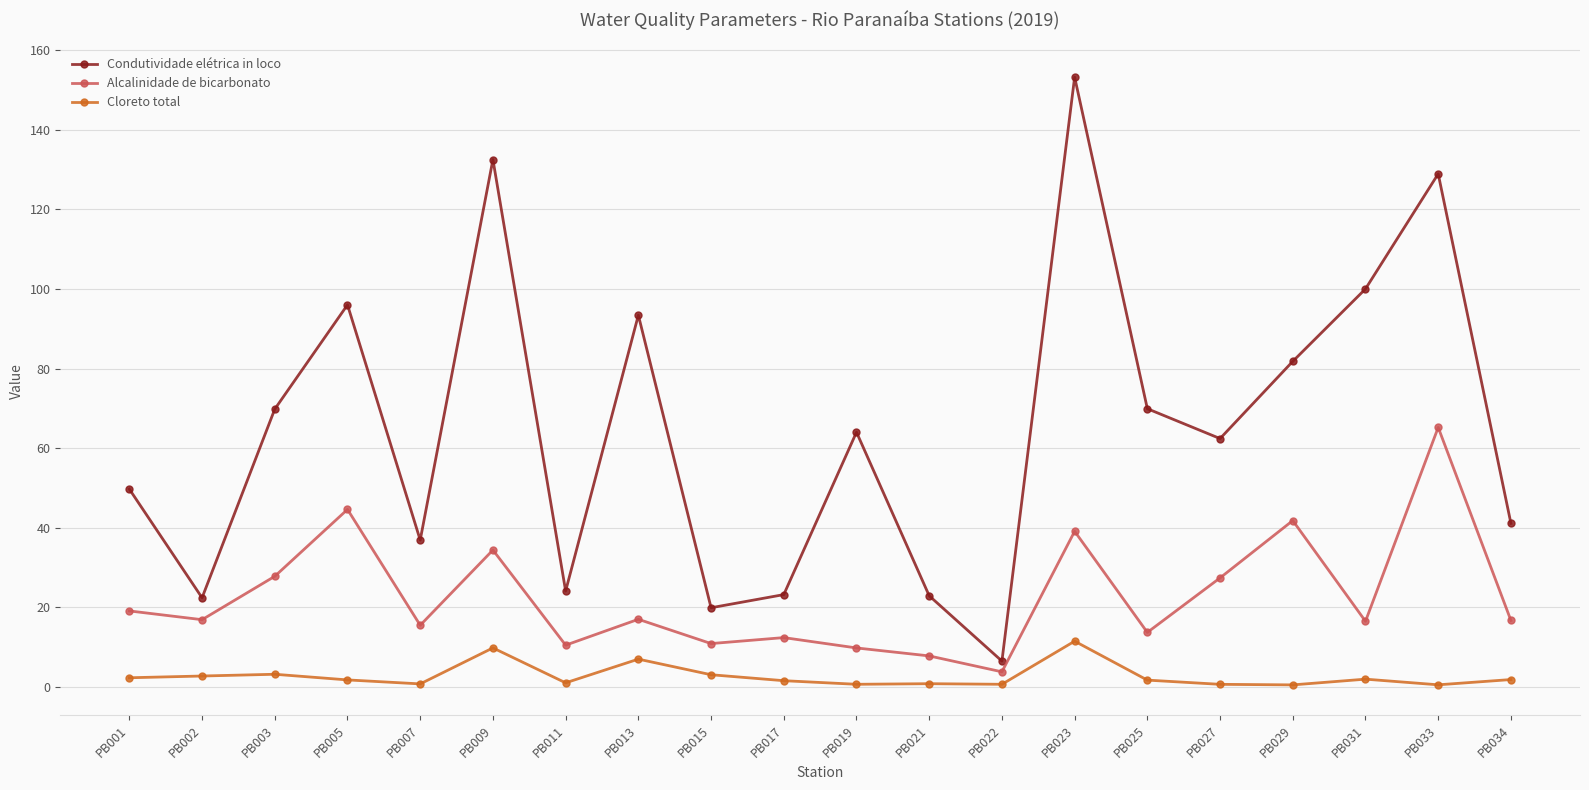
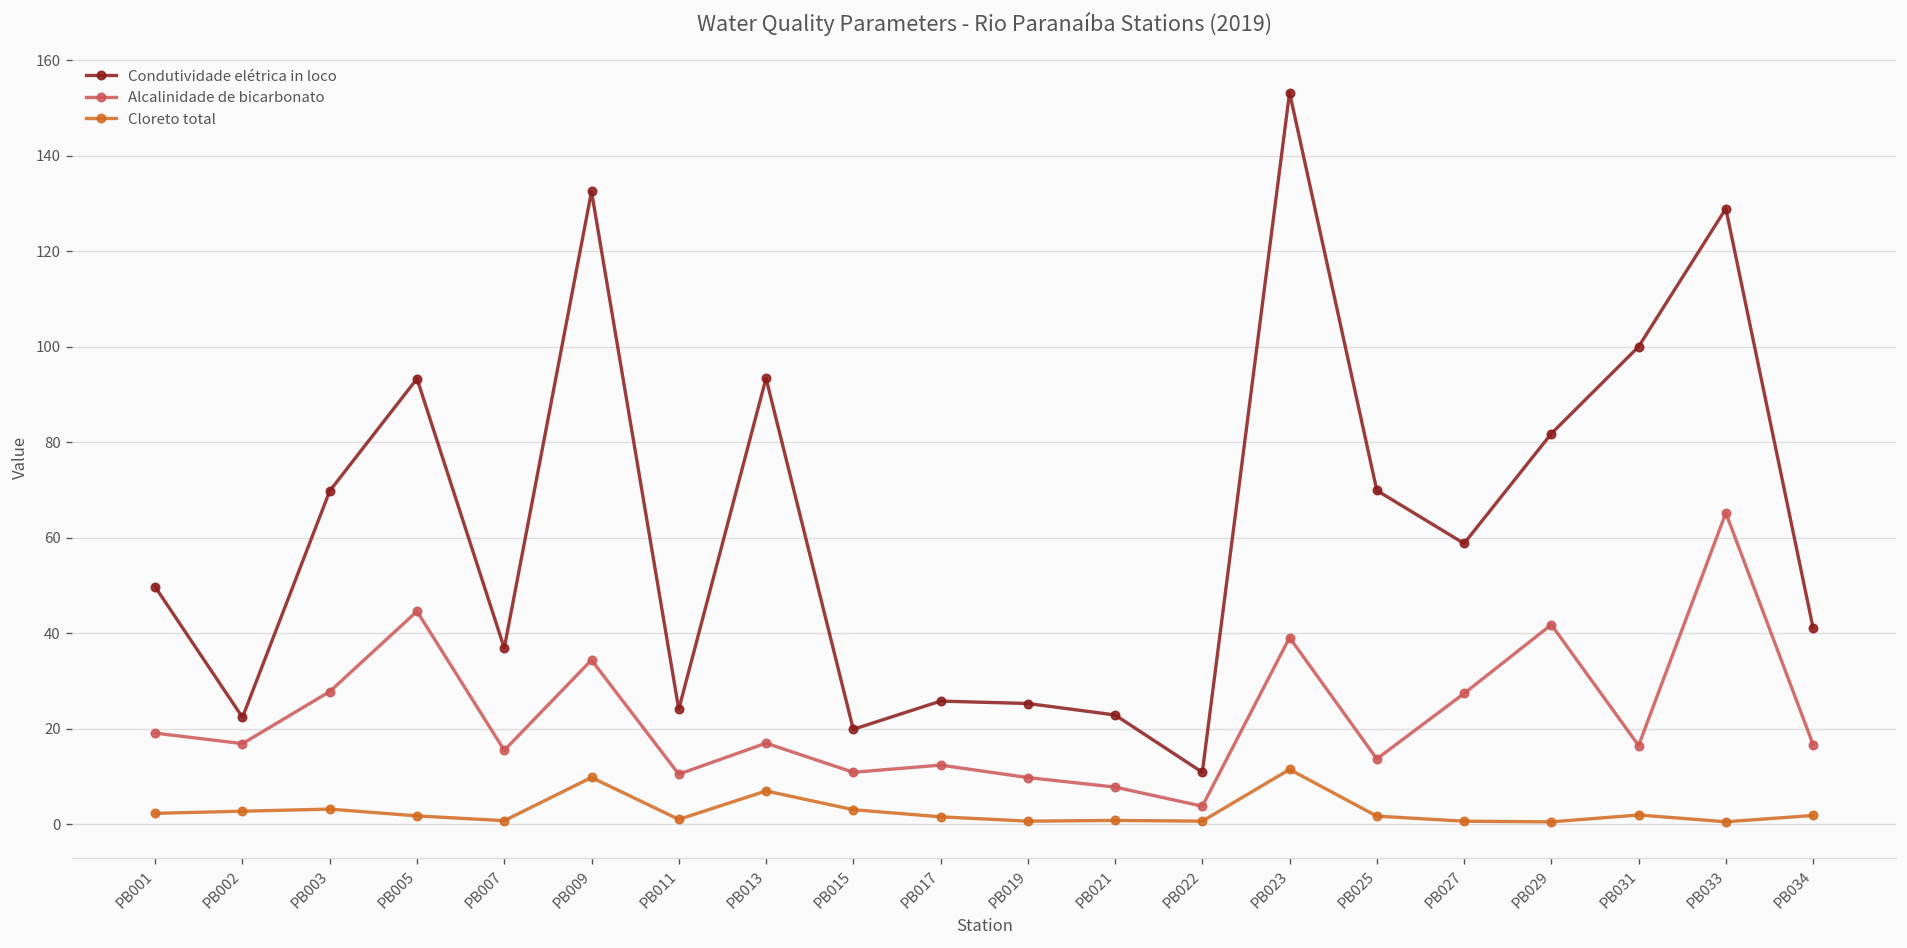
  {
    "Condutividade elétrica in loco": {
      "PB001": 50,
      "PB002": 22,
      "PB003": 70,
-     "PB005": 96,
+     "PB005": 93,
      "PB007": 37,
      "PB009": 133,
      "PB011": 24,
      "PB013": 93,
      "PB015": 20,
-     "PB017": 23,
-     "PB019": 64,
+     "PB017": 26,
+     "PB019": 25,
      "PB021": 23,
-     "PB022": 7,
+     "PB022": 11,
      "PB023": 153,
      "PB025": 70,
-     "PB027": 62,
+     "PB027": 59,
      "PB029": 82,
      "PB031": 100,
      "PB033": 129,
      "PB034": 41
    }
  }
